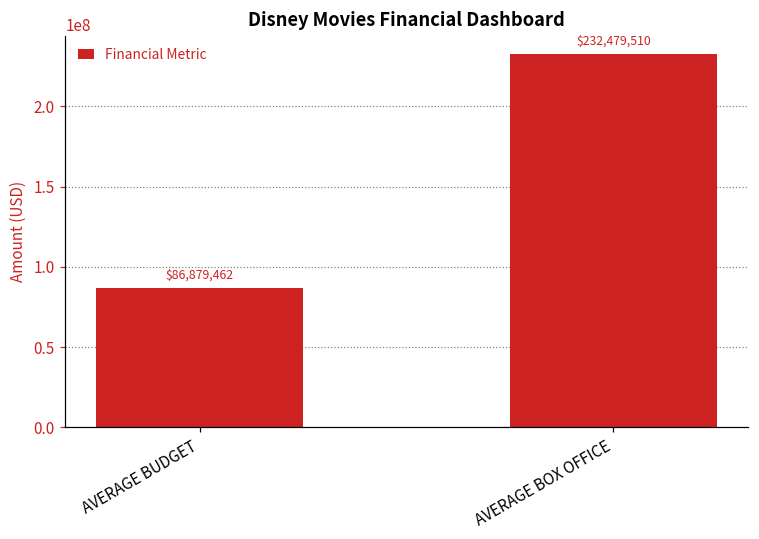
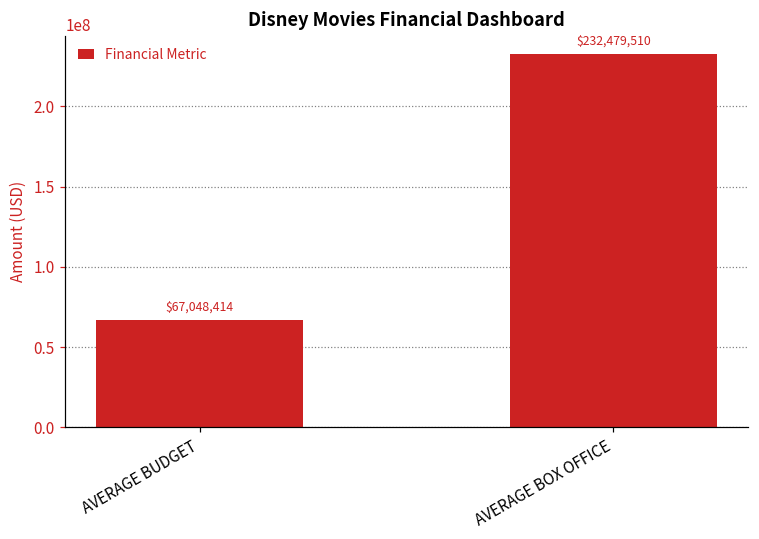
  {
-   "AVERAGE BUDGET": "$86,879,462",
+   "AVERAGE BUDGET": "$67,048,414",
    "AVERAGE BOX OFFICE": "$232,479,510"
  }
